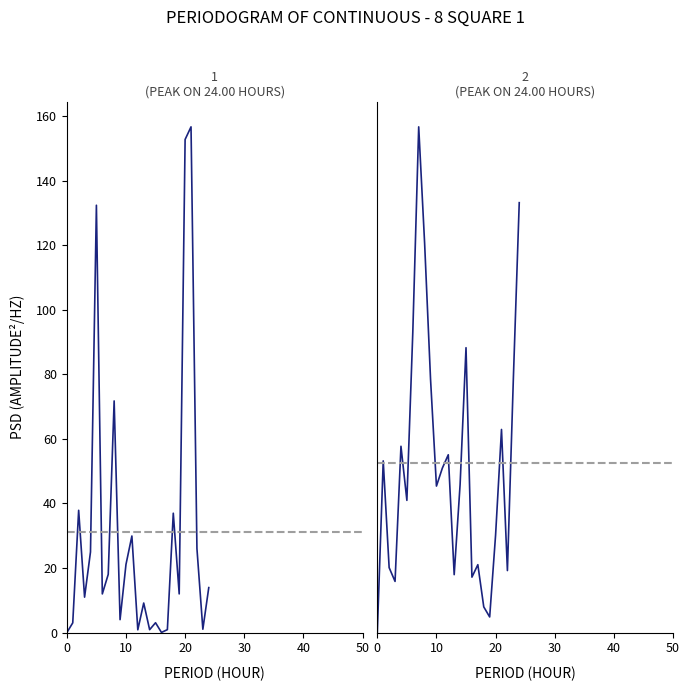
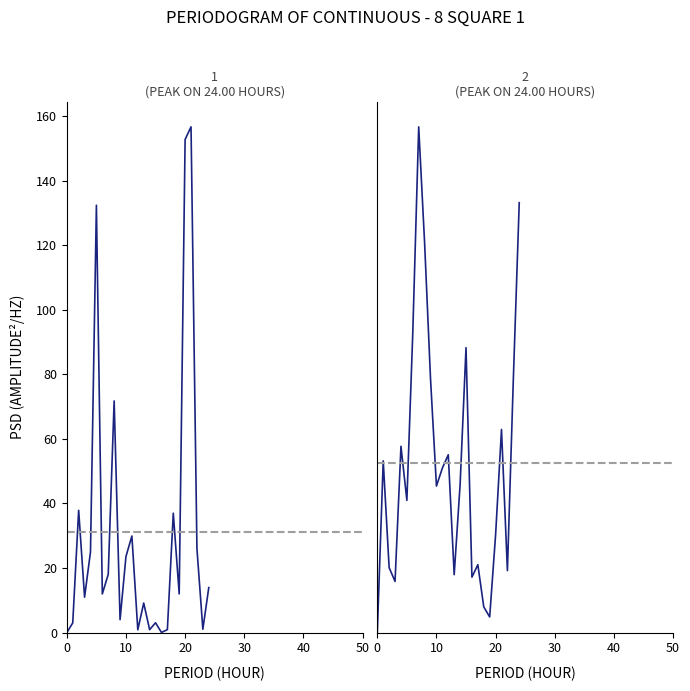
  {
    "1 (PEAK ON 24.00 HOURS)": {
      "0": 0,
-     "10": 21,
+     "10": 24,
      "20": 153
    }
  }
